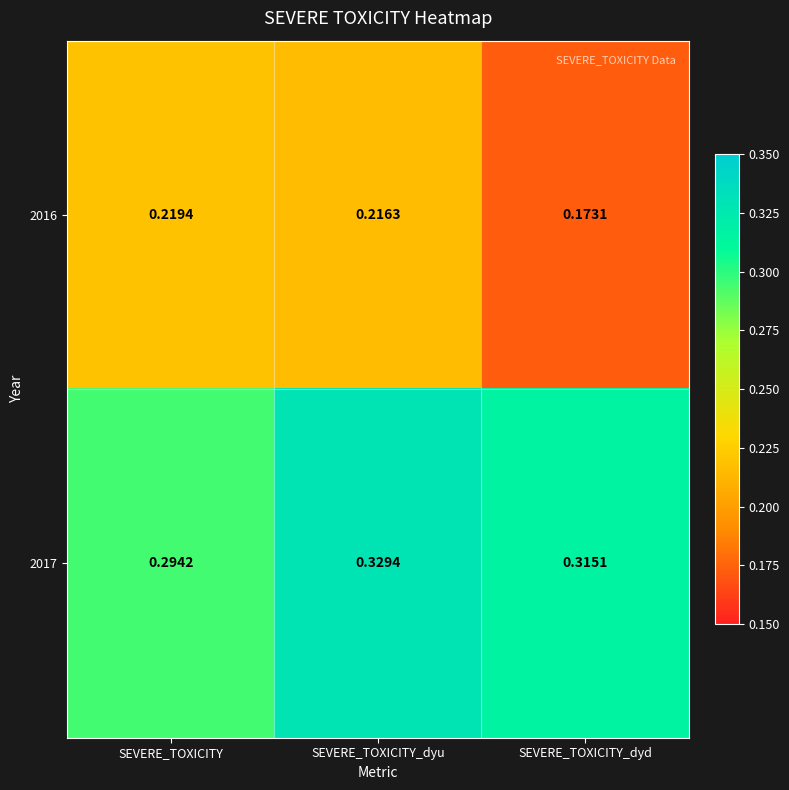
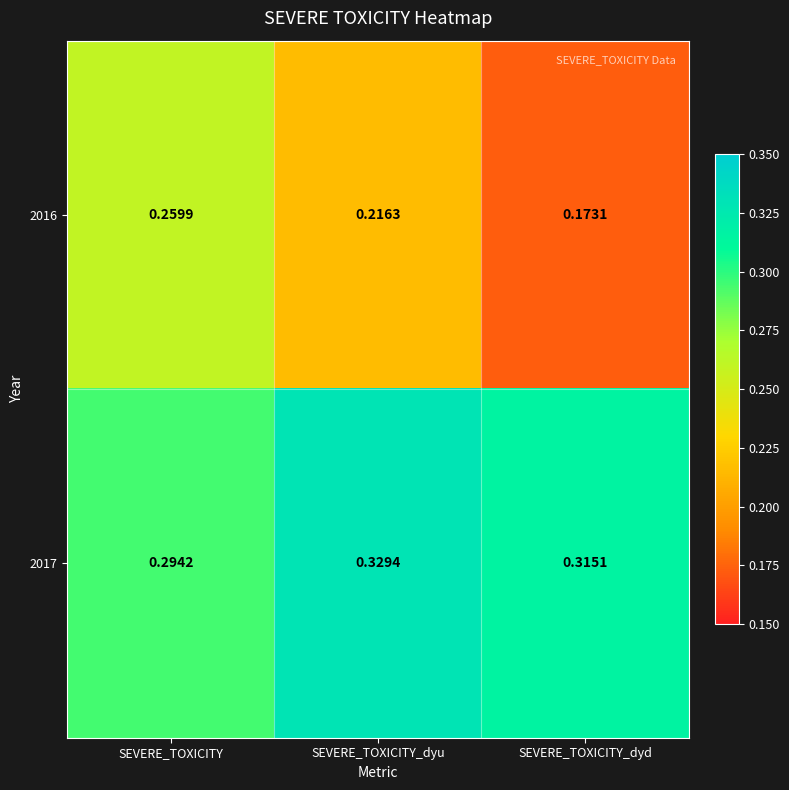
  {
    "2016": {
-     "SEVERE_TOXICITY": 0.2194,
+     "SEVERE_TOXICITY": 0.2599,
      "SEVERE_TOXICITY_dyu": 0.2163
    },
    "2017": {
      "SEVERE_TOXICITY": 0.2942,
      "SEVERE_TOXICITY_dyu": 0.3294,
      "SEVERE_TOXICITY_dyd": 0.3151
    }
  }
